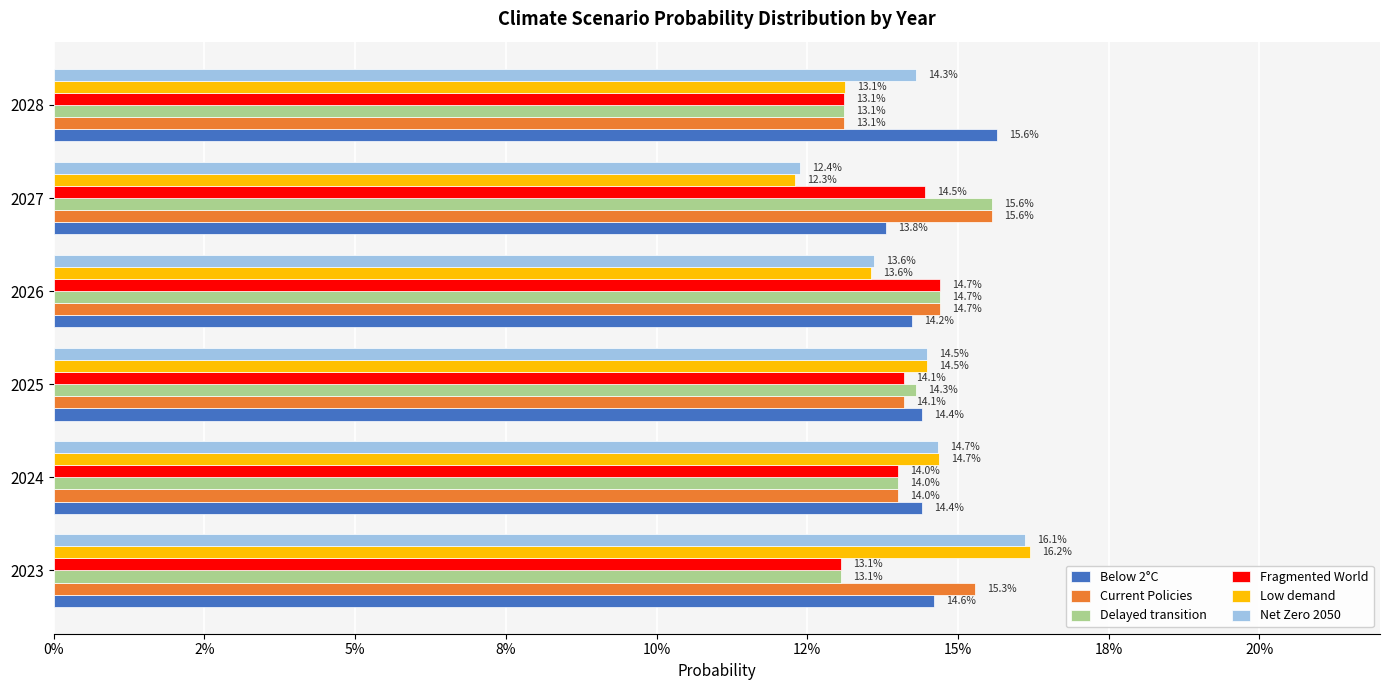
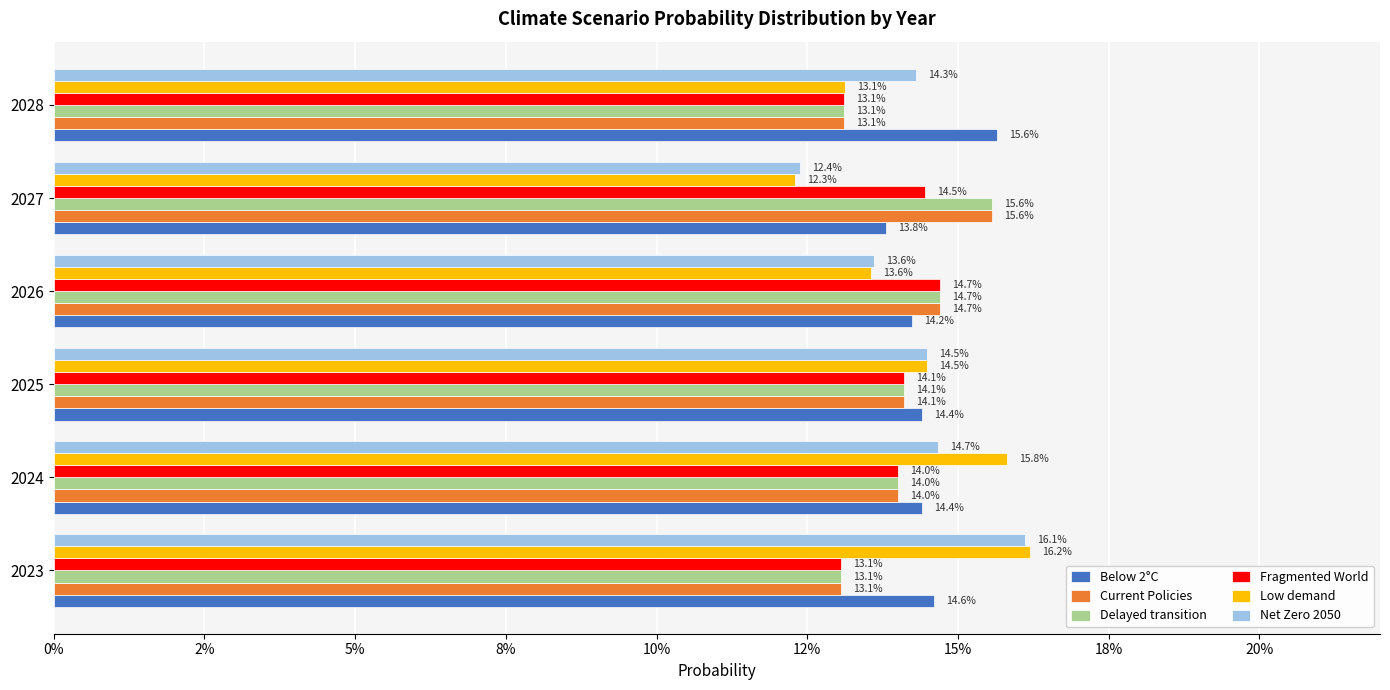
  {
    "Below 2°C": {
      "2028": "15.6%",
      "2027": "13.8%",
      "2026": "14.2%",
      "2025": "14.4%",
      "2024": "14.4%",
      "2023": "14.6%"
    },
    "Current Policies": {
      "2028": "13.1%",
      "2027": "15.6%",
      "2026": "14.7%",
      "2025": "14.1%",
      "2024": "14.0%",
-     "2023": "15.3%"
+     "2023": "13.1%"
    },
    "Delayed transition": {
      "2028": "13.1%",
      "2027": "15.6%",
      "2026": "14.7%",
-     "2025": "14.3%",
+     "2025": "14.1%",
      "2024": "14.0%",
      "2023": "13.1%"
    },
    "Fragmented World": {
      "2028": "13.1%",
      "2027": "14.5%",
      "2026": "14.7%",
      "2025": "14.1%",
      "2024": "14.0%",
      "2023": "13.1%"
    },
    "Low demand": {
      "2028": "13.1%",
      "2027": "12.3%",
      "2026": "13.6%",
      "2025": "14.5%",
-     "2024": "14.7%",
+     "2024": "15.8%",
      "2023": "16.2%"
    },
    "Net Zero 2050": {
      "2028": "14.3%",
      "2027": "12.4%",
      "2026": "13.6%",
      "2025": "14.5%",
      "2024": "14.7%",
      "2023": "16.1%"
    }
  }
